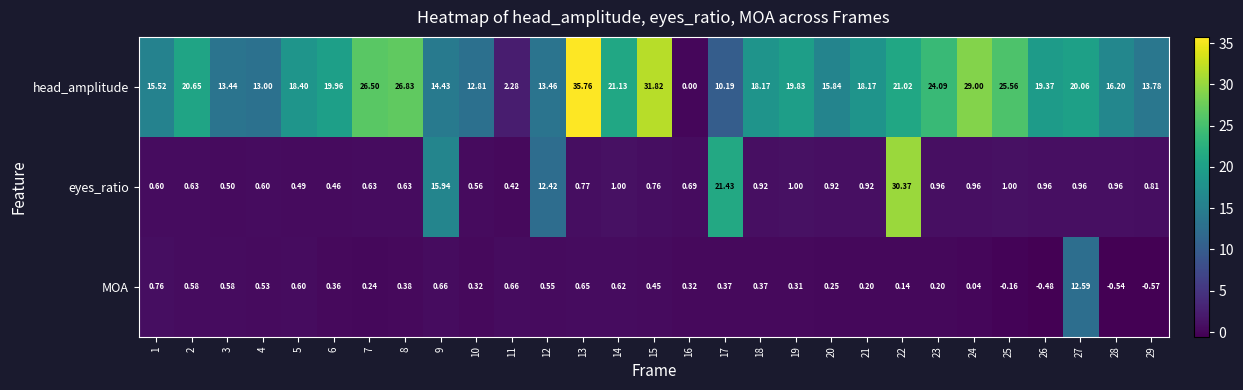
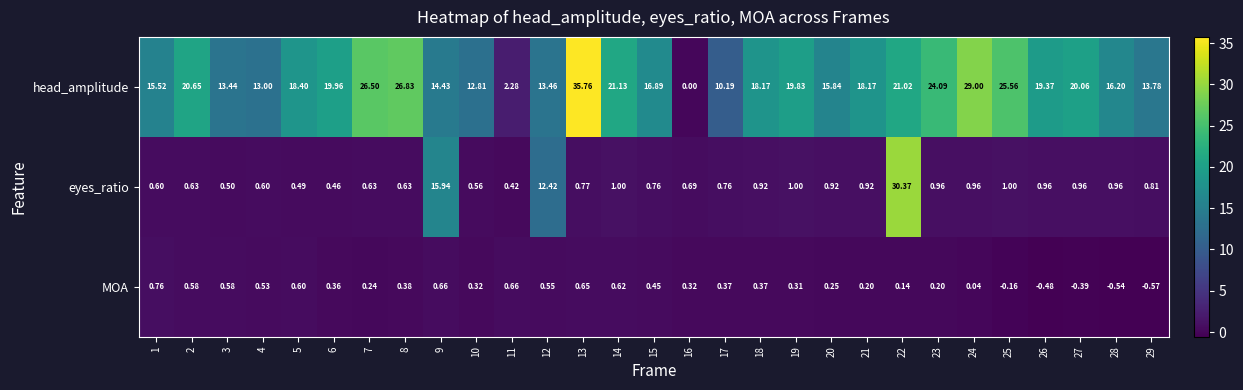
  {
    "head_amplitude": {
      "1": 15.52,
      "2": 20.65,
      "3": 13.44,
      "4": 13.00,
      "5": 18.40,
      "6": 19.96,
      "7": 26.50,
      "8": 26.83,
      "9": 14.43,
      "10": 12.81,
      "11": 2.28,
      "12": 13.46,
      "13": 35.76,
      "14": 21.13,
-     "15": 31.82,
+     "15": 16.89,
      "16": 0.00,
      "17": 10.19,
      "18": 18.17,
      "19": 19.83,
      "20": 15.84,
      "21": 18.17,
      "22": 21.02,
      "23": 24.09,
      "24": 29.00,
      "25": 25.56,
      "26": 19.37,
      "27": 20.06,
      "28": 16.20,
      "29": 13.78
    },
    "eyes_ratio": {
      "1": 0.60,
      "2": 0.63,
      "3": 0.50,
      "4": 0.60,
      "5": 0.49,
      "6": 0.46,
      "7": 0.63,
      "8": 0.63,
      "9": 15.94,
      "10": 0.56,
      "11": 0.42,
      "12": 12.42,
      "13": 0.77,
      "14": 1.00,
      "15": 0.76,
      "16": 0.69,
-     "17": 21.43,
+     "17": 0.76,
      "18": 0.92,
      "19": 1.00,
      "20": 0.92,
      "21": 0.92,
      "22": 30.37,
      "23": 0.96,
      "24": 0.96,
      "25": 1.00,
      "26": 0.96,
      "27": 0.96,
      "28": 0.96,
      "29": 0.81
    },
    "MOA": {
      "1": 0.76,
      "2": 0.58,
      "3": 0.58,
      "4": 0.53,
      "5": 0.60,
      "6": 0.36,
      "7": 0.24,
      "8": 0.38,
      "9": 0.66,
      "10": 0.32,
      "11": 0.66,
      "12": 0.55,
      "13": 0.65,
      "14": 0.62,
      "15": 0.45,
      "16": 0.32,
      "17": 0.37,
      "18": 0.37,
      "19": 0.31,
      "20": 0.25,
      "21": 0.20,
      "22": 0.14,
      "23": 0.20,
      "24": 0.04,
      "25": -0.16,
      "26": -0.48,
-     "27": 12.59,
+     "27": -0.39,
      "28": -0.54,
      "29": -0.57
    }
  }
